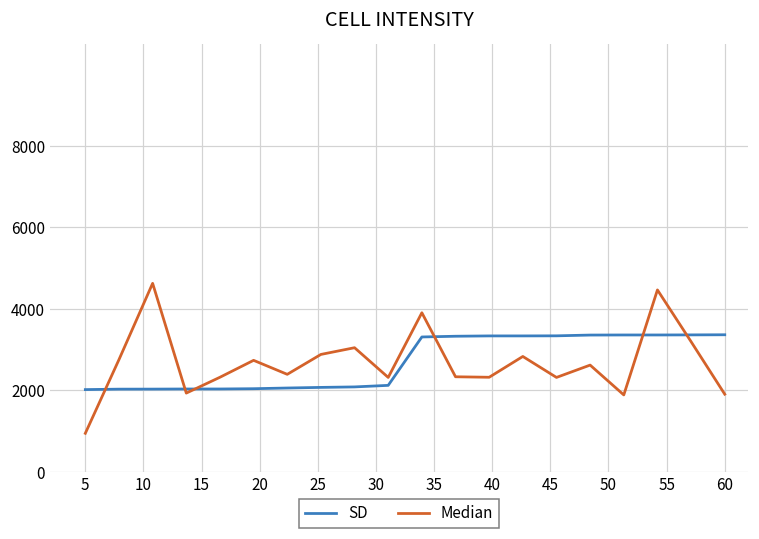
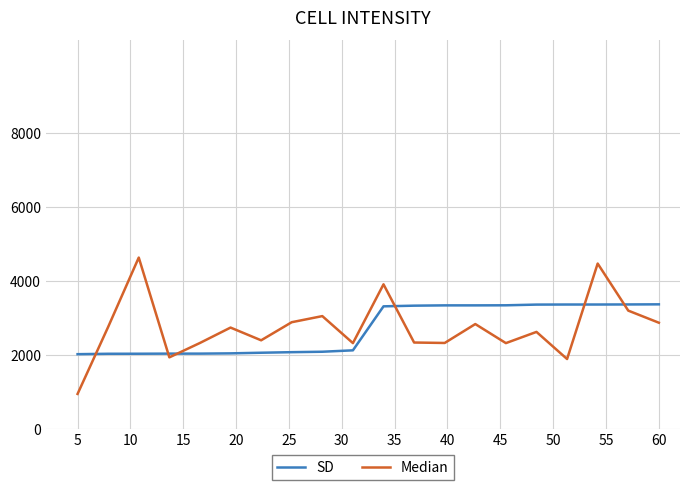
  {
    "SD": {
      "5": 2000,
      "60": 3400
    },
    "Median": {
      "5": 900,
-     "60": 1900
+     "60": 2900
    }
  }
